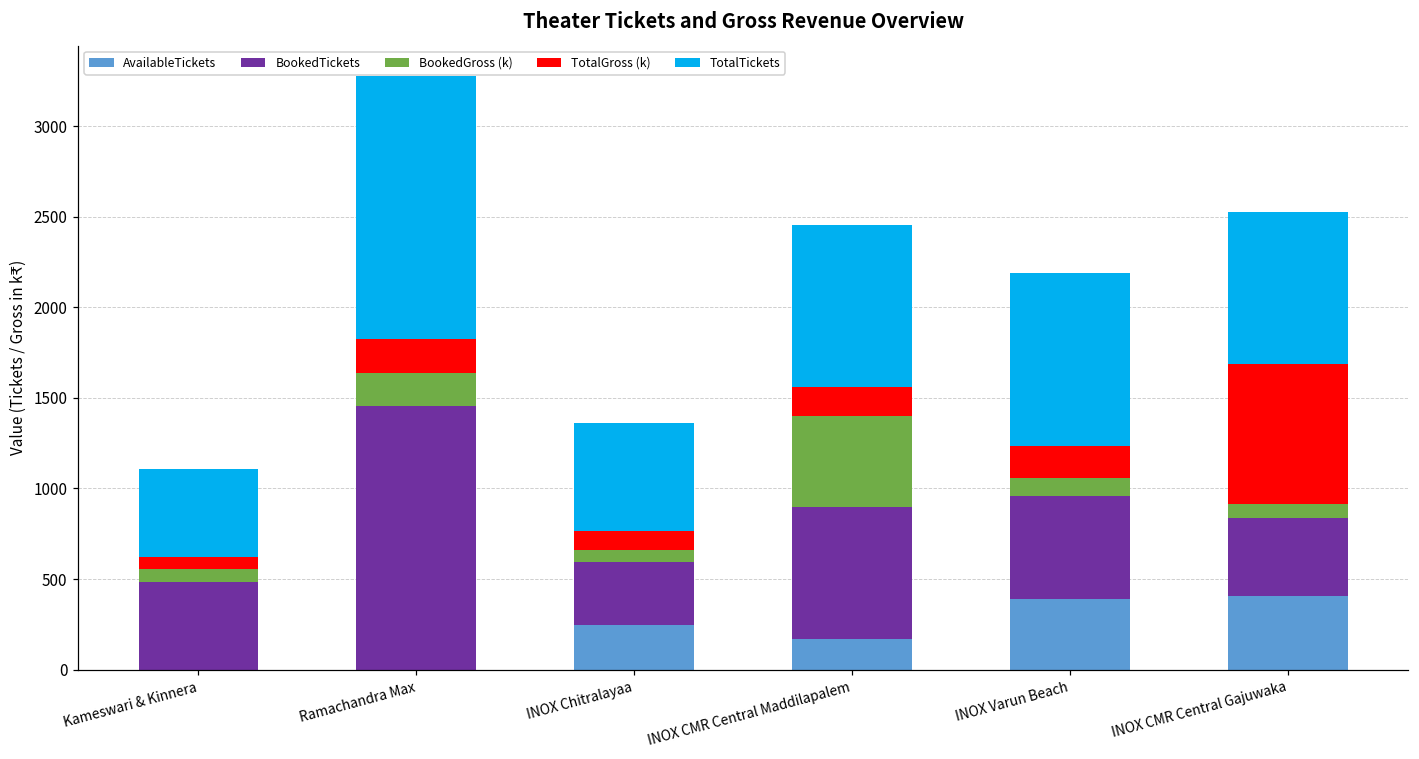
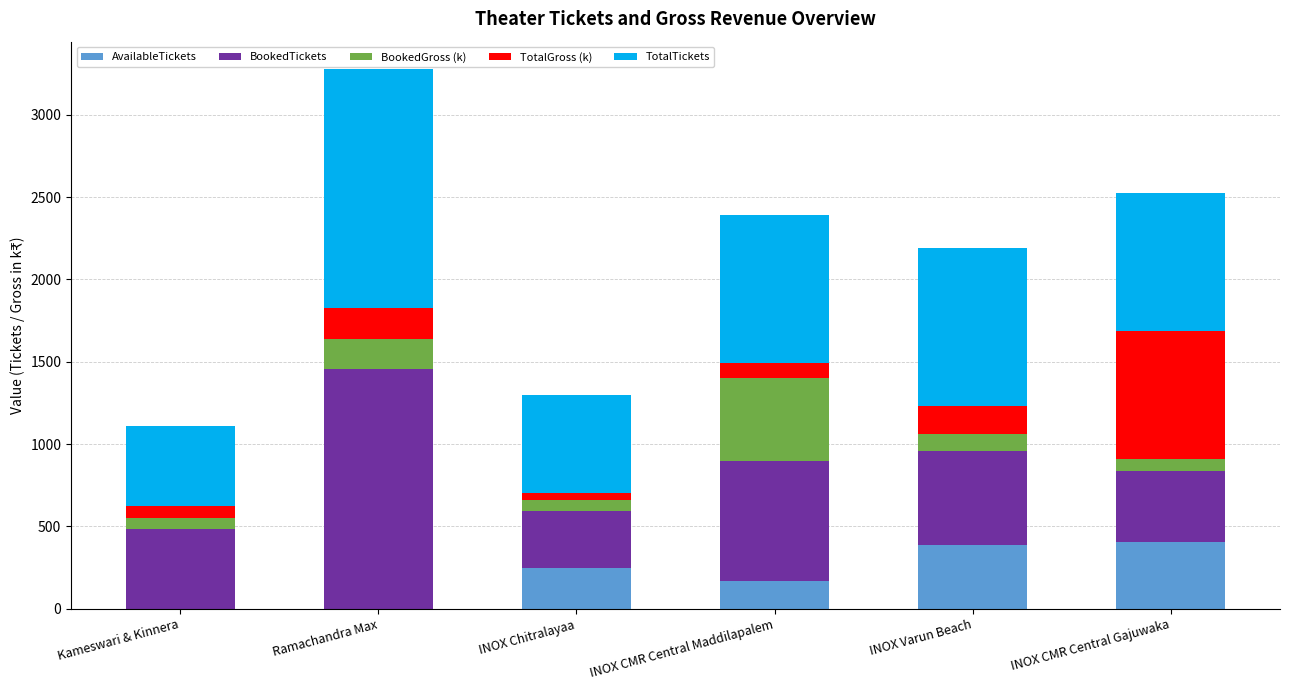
  {
    "AvailableTickets": {
      "Kameswari & Kinnera": 0,
      "Ramachandra Max": 0,
      "INOX Chitralayaa": 250,
      "INOX CMR Central Maddilapalem": 170,
      "INOX Varun Beach": 390,
      "INOX CMR Central Gajuwaka": 410
    },
    "BookedGross (k)": {
      "Kameswari & Kinnera": 70,
      "Ramachandra Max": 180,
      "INOX Chitralayaa": 60,
      "INOX CMR Central Maddilapalem": 510,
      "INOX Varun Beach": 100,
      "INOX CMR Central Gajuwaka": 80
    },
    "TotalGross (k)": {
      "Kameswari & Kinnera": 70,
      "Ramachandra Max": 180,
-     "INOX Chitralayaa": 110,
-     "INOX CMR Central Maddilapalem": 160,
+     "INOX Chitralayaa": 50,
+     "INOX CMR Central Maddilapalem": 90,
      "INOX Varun Beach": 170,
      "INOX CMR Central Gajuwaka": 780
    },
    "TotalTickets": {
      "Kameswari & Kinnera": 490,
      "Ramachandra Max": 1460,
      "INOX Chitralayaa": 600,
      "INOX CMR Central Maddilapalem": 900,
      "INOX Varun Beach": 960,
      "INOX CMR Central Gajuwaka": 840
    }
  }
